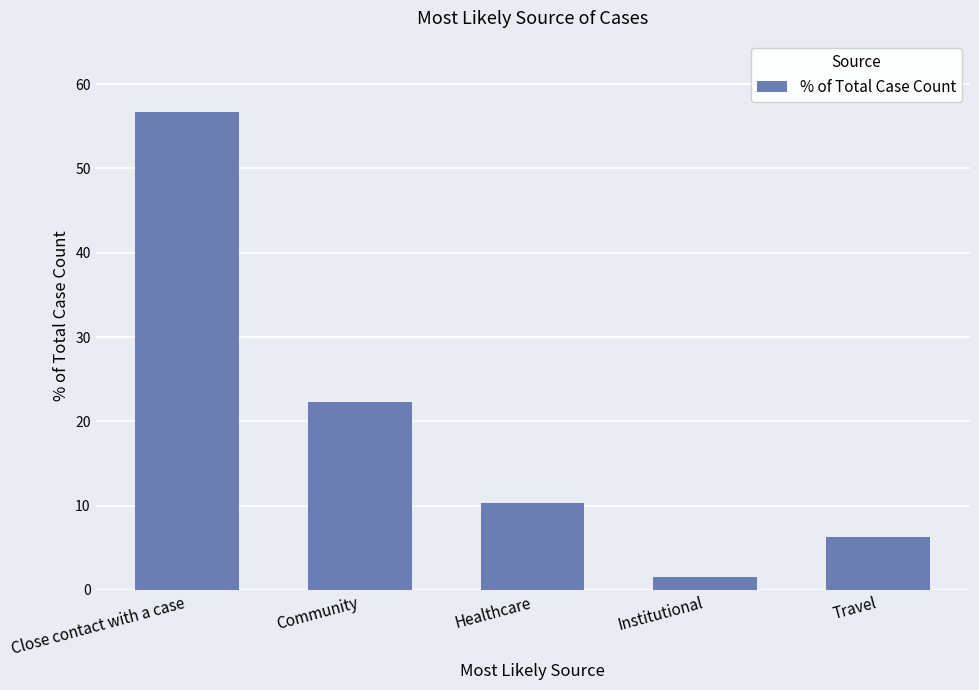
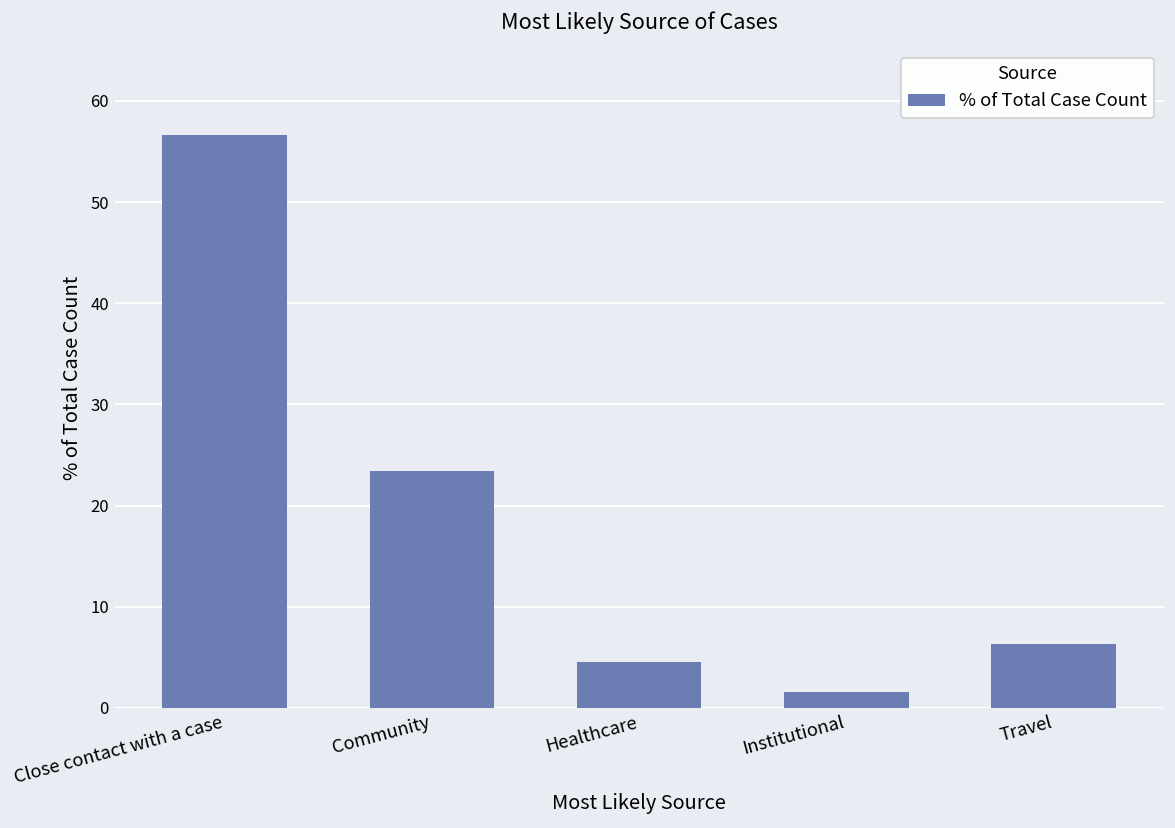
  {
    "Close contact with a case": 57,
-   "Community": 22,
-   "Healthcare": 10,
+   "Community": 23,
+   "Healthcare": 4,
    "Institutional": 2,
    "Travel": 6
  }
